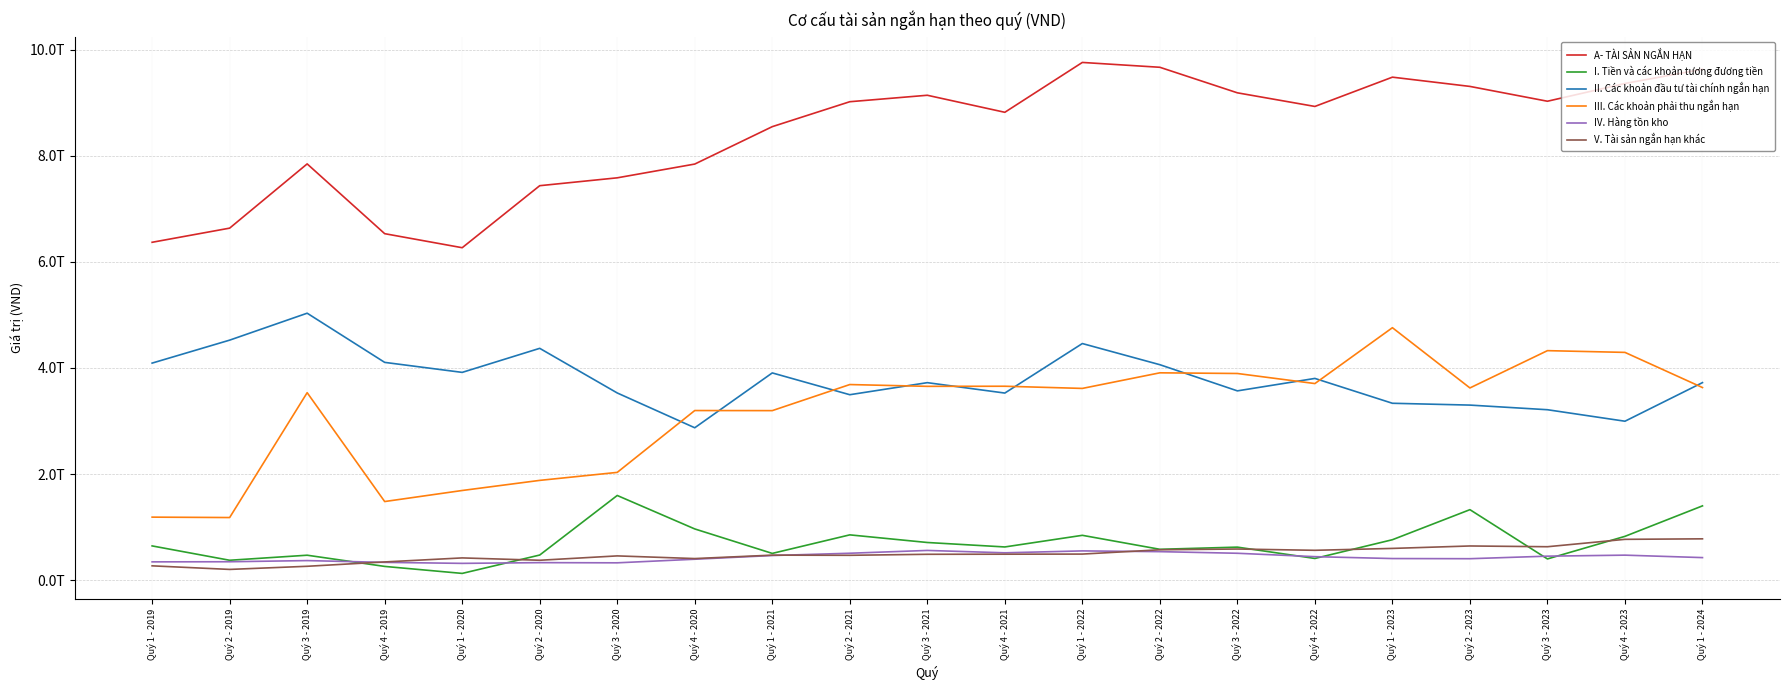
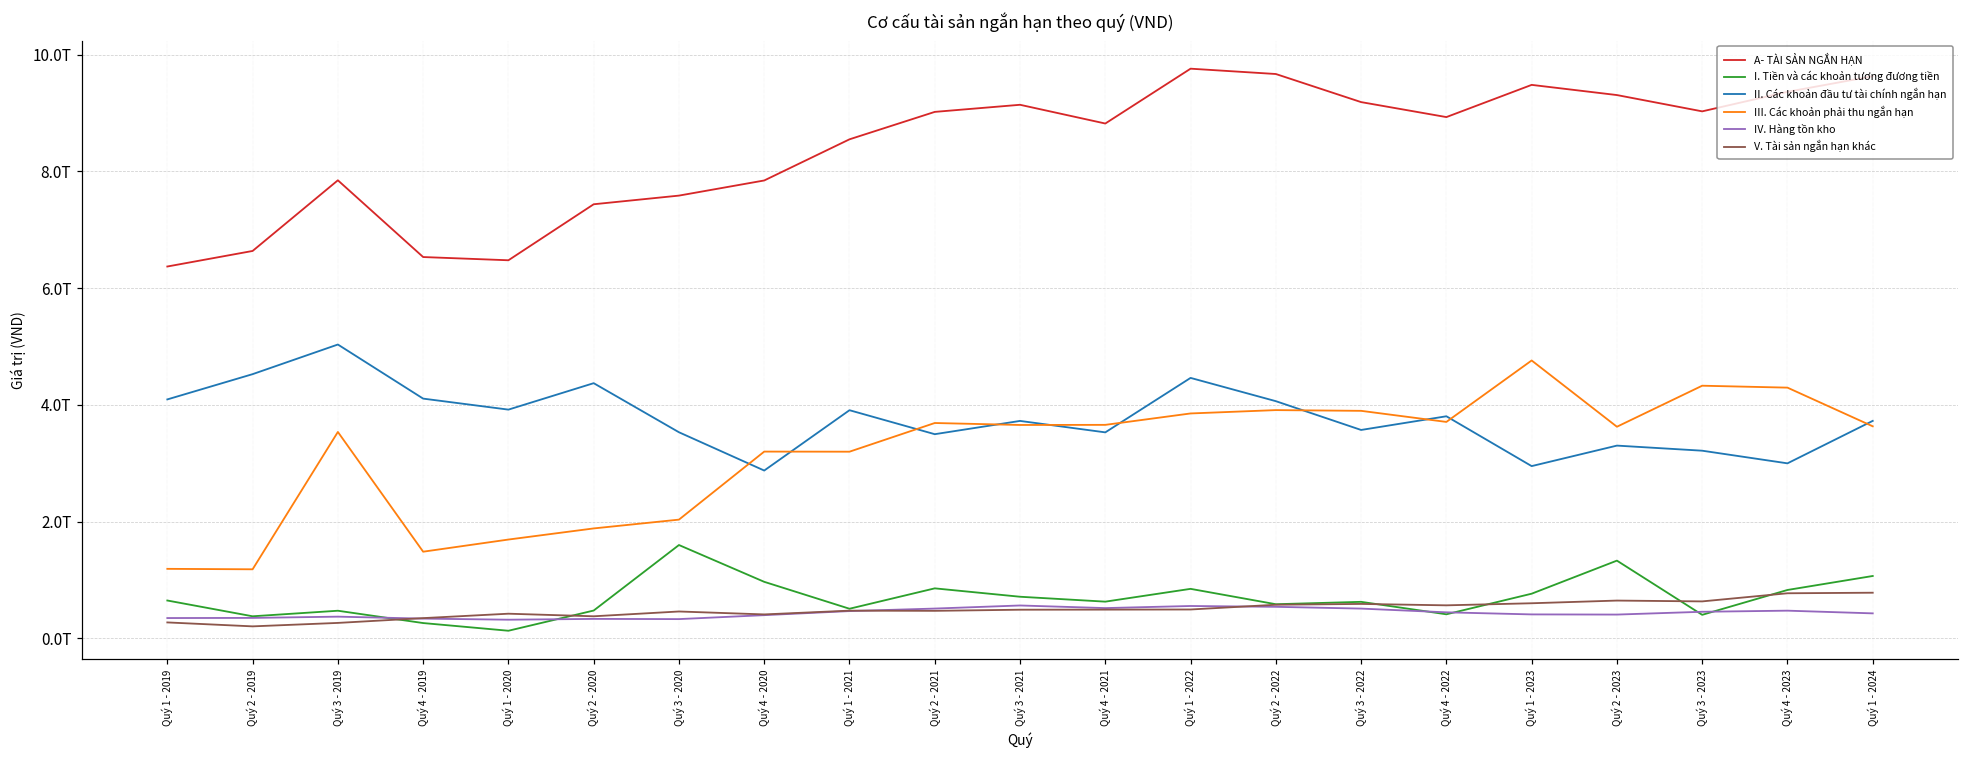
  {
    "A- TÀI SẢN NGẮN HẠN": {
      "Quý 1 - 2019": "6.4T",
      "Quý 2 - 2019": "6.6T",
      "Quý 3 - 2019": "7.8T",
      "Quý 4 - 2019": "6.5T",
-     "Quý 1 - 2020": "6.3T",
+     "Quý 1 - 2020": "6.5T",
      "Quý 2 - 2020": "7.4T",
      "Quý 3 - 2020": "7.6T",
      "Quý 4 - 2020": "7.8T",
      "Quý 1 - 2021": "8.5T",
      "Quý 2 - 2021": "9.0T",
      "Quý 3 - 2021": "9.1T",
      "Quý 4 - 2021": "8.8T",
      "Quý 1 - 2022": "9.8T",
      "Quý 2 - 2022": "9.7T",
      "Quý 3 - 2022": "9.2T",
      "Quý 4 - 2022": "8.9T",
      "Quý 1 - 2023": "9.5T",
      "Quý 2 - 2023": "9.3T",
      "Quý 3 - 2023": "9.0T"
    },
    "I. Tiền và các khoản tương đương tiền": {
      "Quý 1 - 2019": "0.6T",
      "Quý 3 - 2019": "0.5T",
      "Quý 4 - 2019": "0.3T",
      "Quý 1 - 2020": "0.1T",
      "Quý 2 - 2020": "0.5T",
      "Quý 3 - 2020": "1.6T",
      "Quý 4 - 2020": "1.0T",
      "Quý 2 - 2021": "0.9T",
      "Quý 3 - 2021": "0.7T",
      "Quý 4 - 2021": "0.6T",
      "Quý 1 - 2022": "0.8T",
      "Quý 1 - 2023": "0.8T",
      "Quý 2 - 2023": "1.3T",
      "Quý 3 - 2023": "0.4T",
      "Quý 4 - 2023": "0.8T",
-     "Quý 1 - 2024": "1.4T"
+     "Quý 1 - 2024": "1.1T"
    },
    "II. Các khoản đầu tư tài chính ngắn hạn": {
      "Quý 1 - 2019": "4.1T",
      "Quý 2 - 2019": "4.5T",
      "Quý 3 - 2019": "5.0T",
      "Quý 4 - 2019": "4.1T",
      "Quý 1 - 2020": "3.9T",
      "Quý 2 - 2020": "4.4T",
      "Quý 3 - 2020": "3.5T",
      "Quý 4 - 2020": "2.9T",
      "Quý 1 - 2021": "3.9T",
      "Quý 2 - 2021": "3.5T",
      "Quý 3 - 2021": "3.7T",
      "Quý 4 - 2021": "3.5T",
      "Quý 1 - 2022": "4.5T",
      "Quý 2 - 2022": "4.1T",
      "Quý 3 - 2022": "3.6T",
      "Quý 4 - 2022": "3.8T",
-     "Quý 1 - 2023": "3.3T",
+     "Quý 1 - 2023": "2.9T",
      "Quý 2 - 2023": "3.3T",
      "Quý 3 - 2023": "3.2T",
      "Quý 4 - 2023": "3.0T",
      "Quý 1 - 2024": "3.7T"
    },
    "III. Các khoản phải thu ngắn hạn": {
      "Quý 1 - 2019": "1.2T",
      "Quý 2 - 2019": "1.2T",
      "Quý 3 - 2019": "3.5T",
      "Quý 4 - 2019": "1.5T",
      "Quý 1 - 2020": "1.7T",
      "Quý 2 - 2020": "1.9T",
      "Quý 3 - 2020": "2.0T",
      "Quý 4 - 2020": "3.2T",
      "Quý 1 - 2021": "3.2T",
      "Quý 2 - 2021": "3.7T",
      "Quý 3 - 2021": "3.7T",
      "Quý 4 - 2021": "3.7T",
-     "Quý 1 - 2022": "3.6T",
+     "Quý 1 - 2022": "3.9T",
      "Quý 2 - 2022": "3.9T",
      "Quý 3 - 2022": "3.9T",
      "Quý 4 - 2022": "3.7T",
      "Quý 1 - 2023": "4.8T",
      "Quý 2 - 2023": "3.6T",
      "Quý 3 - 2023": "4.3T",
      "Quý 4 - 2023": "4.3T",
      "Quý 1 - 2024": "3.6T"
    },
    "IV. Hàng tồn kho": {
      "Quý 1 - 2019": "0.3T",
      "Quý 3 - 2019": "0.4T",
      "Quý 1 - 2020": "0.3T",
      "Quý 3 - 2020": "0.3T",
      "Quý 3 - 2021": "0.6T",
      "Quý 1 - 2022": "0.6T",
      "Quý 3 - 2022": "0.5T",
      "Quý 1 - 2023": "0.4T",
      "Quý 2 - 2023": "0.4T",
      "Quý 3 - 2023": "0.5T",
      "Quý 4 - 2023": "0.5T",
      "Quý 1 - 2024": "0.4T"
    },
    "V. Tài sản ngắn hạn khác": {
      "Quý 1 - 2019": "0.3T",
      "Quý 2 - 2019": "0.2T",
      "Quý 3 - 2019": "0.3T",
      "Quý 1 - 2020": "0.4T",
      "Quý 3 - 2020": "0.5T",
      "Quý 3 - 2021": "0.5T",
      "Quý 1 - 2022": "0.5T",
      "Quý 4 - 2022": "0.6T",
      "Quý 1 - 2023": "0.6T",
      "Quý 2 - 2023": "0.6T",
      "Quý 3 - 2023": "0.6T",
      "Quý 4 - 2023": "0.8T",
      "Quý 1 - 2024": "0.8T"
    }
  }
